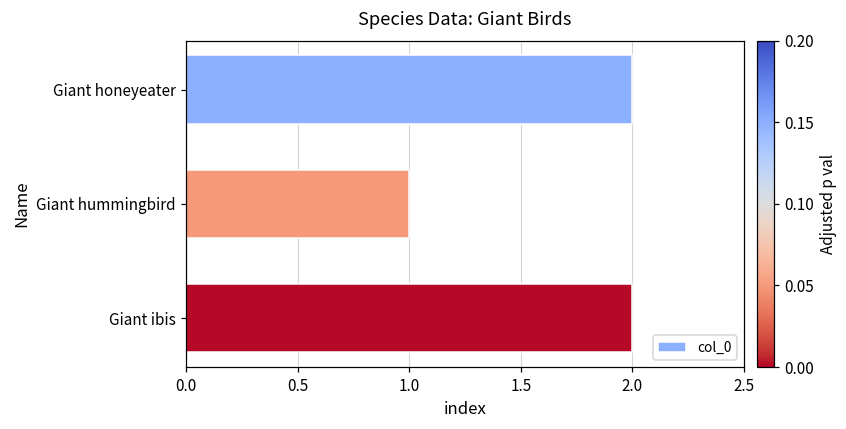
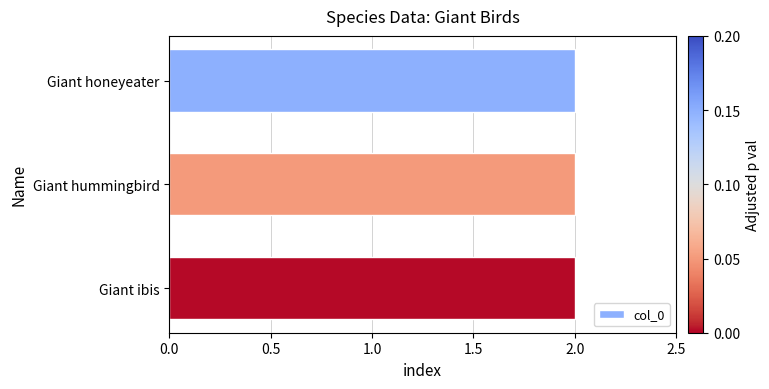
  {
    "Giant honeyeater": 2,
-   "Giant hummingbird": 1,
+   "Giant hummingbird": 2,
    "Giant ibis": 2
  }
